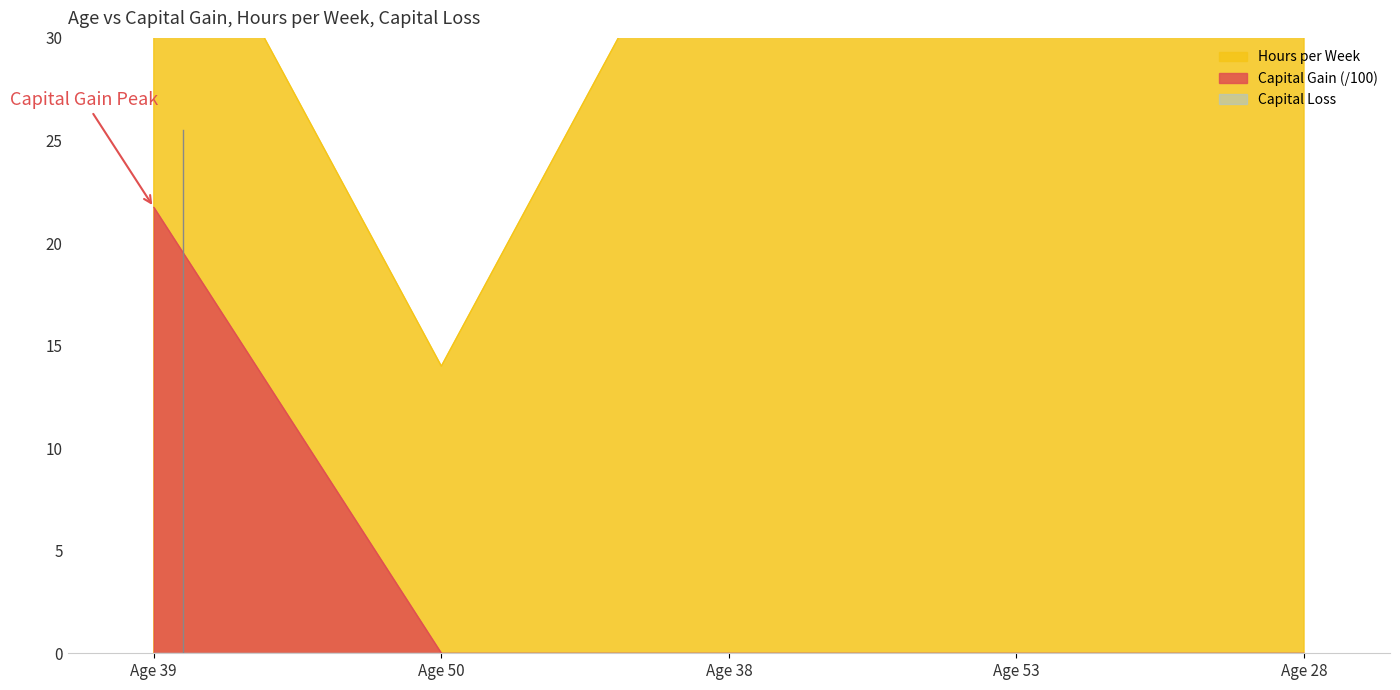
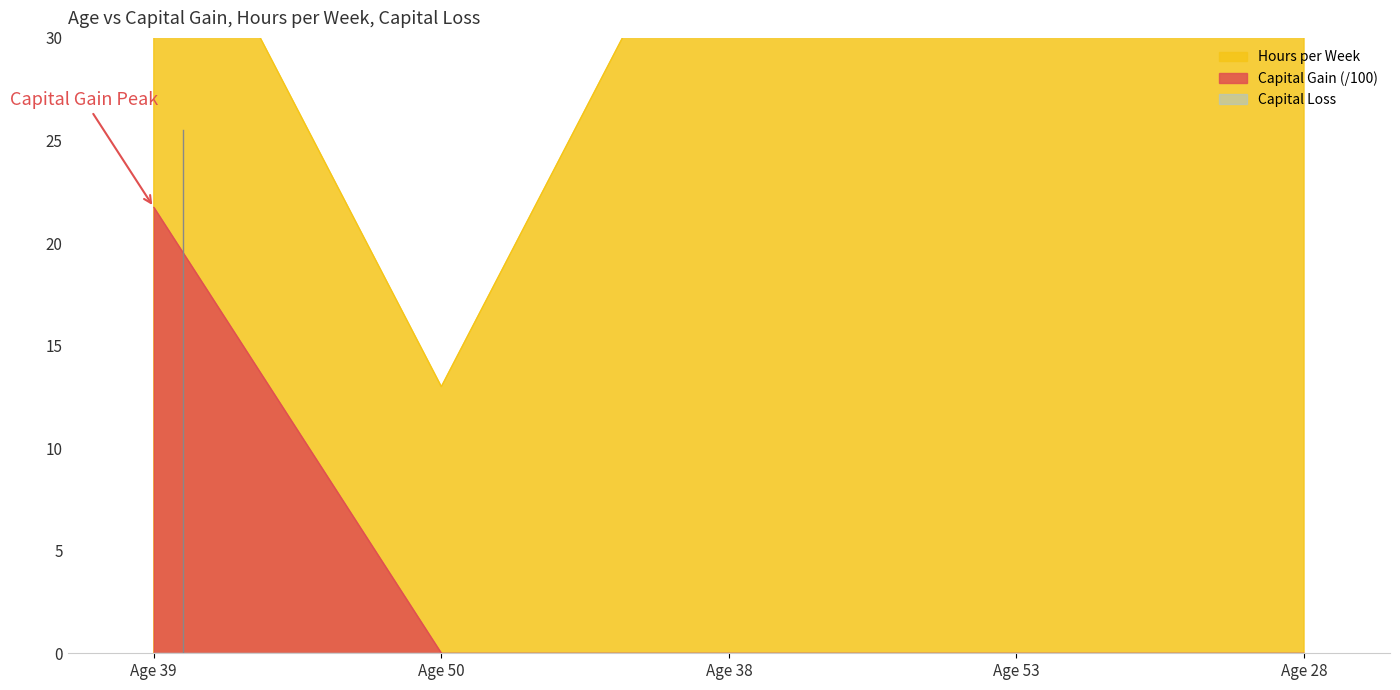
  {
    "Hours per Week": {
-     "Age 50": 14
+     "Age 50": 13
    },
    "Capital Gain (/100)": {
      "Age 39": 21.7
    },
    "Capital Loss": {
      "Age 39": 0
    }
  }
